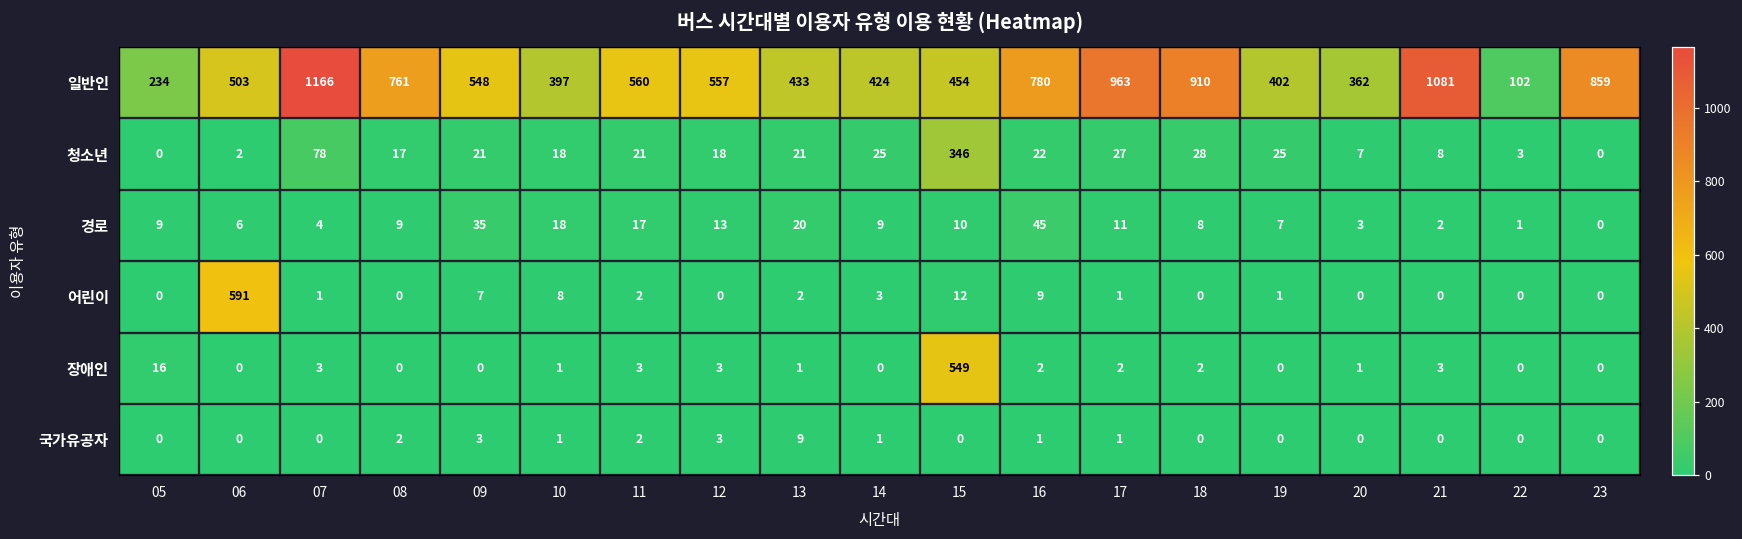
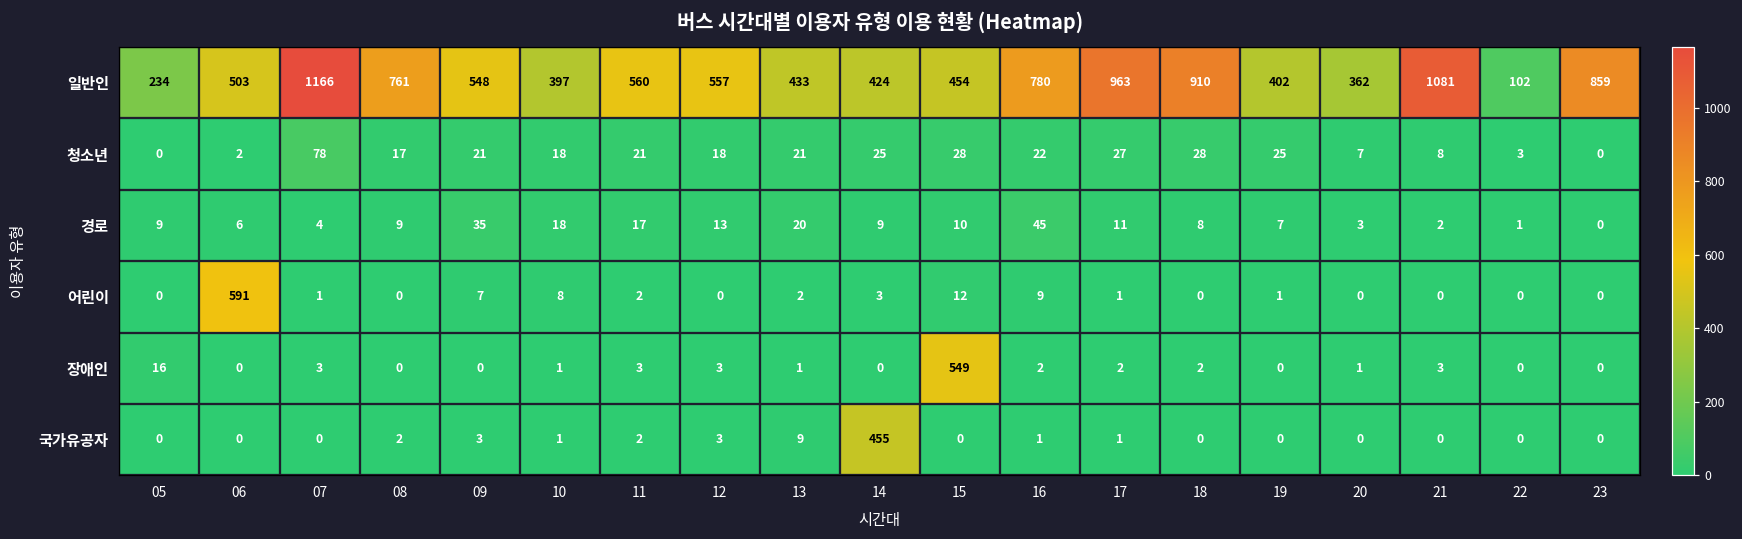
  {
    "일반인": {
      "05": 234,
      "06": 503,
      "07": 1166,
      "08": 761,
      "09": 548,
      "10": 397,
      "11": 560,
      "12": 557,
      "13": 433,
      "14": 424,
      "15": 454,
      "16": 780,
      "17": 963,
      "18": 910,
      "19": 402,
      "20": 362,
      "21": 1081,
      "22": 102,
      "23": 859
    },
    "청소년": {
      "05": 0,
      "06": 2,
      "07": 78,
      "08": 17,
      "09": 21,
      "10": 18,
      "11": 21,
      "12": 18,
      "13": 21,
      "14": 25,
-     "15": 346,
+     "15": 28,
      "16": 22,
      "17": 27,
      "18": 28,
      "19": 25,
      "20": 7,
      "21": 8,
      "22": 3,
      "23": 0
    },
    "경로": {
      "05": 9,
      "06": 6,
      "07": 4,
      "08": 9,
      "09": 35,
      "10": 18,
      "11": 17,
      "12": 13,
      "13": 20,
      "14": 9,
      "15": 10,
      "16": 45,
      "17": 11,
      "18": 8,
      "19": 7,
      "20": 3,
      "21": 2,
      "22": 1,
      "23": 0
    },
    "어린이": {
      "05": 0,
      "06": 591,
      "07": 1,
      "08": 0,
      "09": 7,
      "10": 8,
      "11": 2,
      "12": 0,
      "13": 2,
      "14": 3,
      "15": 12,
      "16": 9,
      "17": 1,
      "18": 0,
      "19": 1,
      "20": 0,
      "21": 0,
      "22": 0,
      "23": 0
    },
    "장애인": {
      "05": 16,
      "06": 0,
      "07": 3,
      "08": 0,
      "09": 0,
      "10": 1,
      "11": 3,
      "12": 3,
      "13": 1,
      "14": 0,
      "15": 549,
      "16": 2,
      "17": 2,
      "18": 2,
      "19": 0,
      "20": 1,
      "21": 3,
      "22": 0,
      "23": 0
    },
    "국가유공자": {
      "05": 0,
      "06": 0,
      "07": 0,
      "08": 2,
      "09": 3,
      "10": 1,
      "11": 2,
      "12": 3,
      "13": 9,
-     "14": 1,
+     "14": 455,
      "15": 0,
      "16": 1,
      "17": 1,
      "18": 0,
      "19": 0,
      "20": 0,
      "21": 0,
      "22": 0,
      "23": 0
    }
  }
